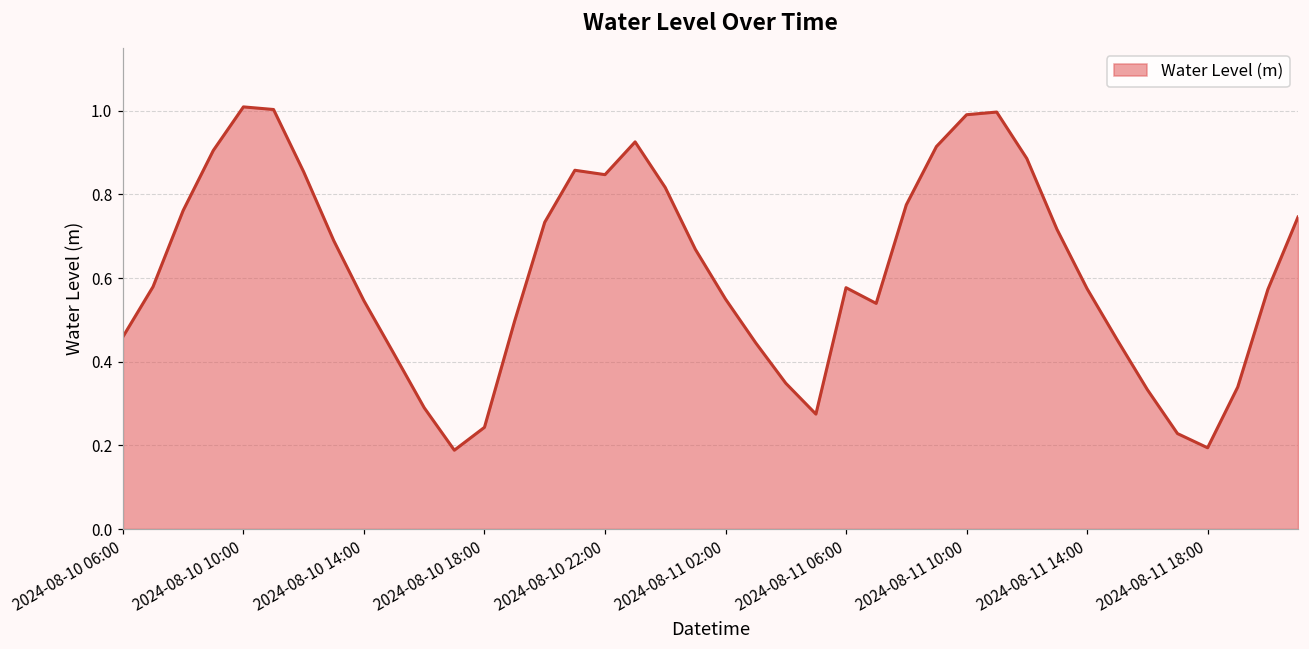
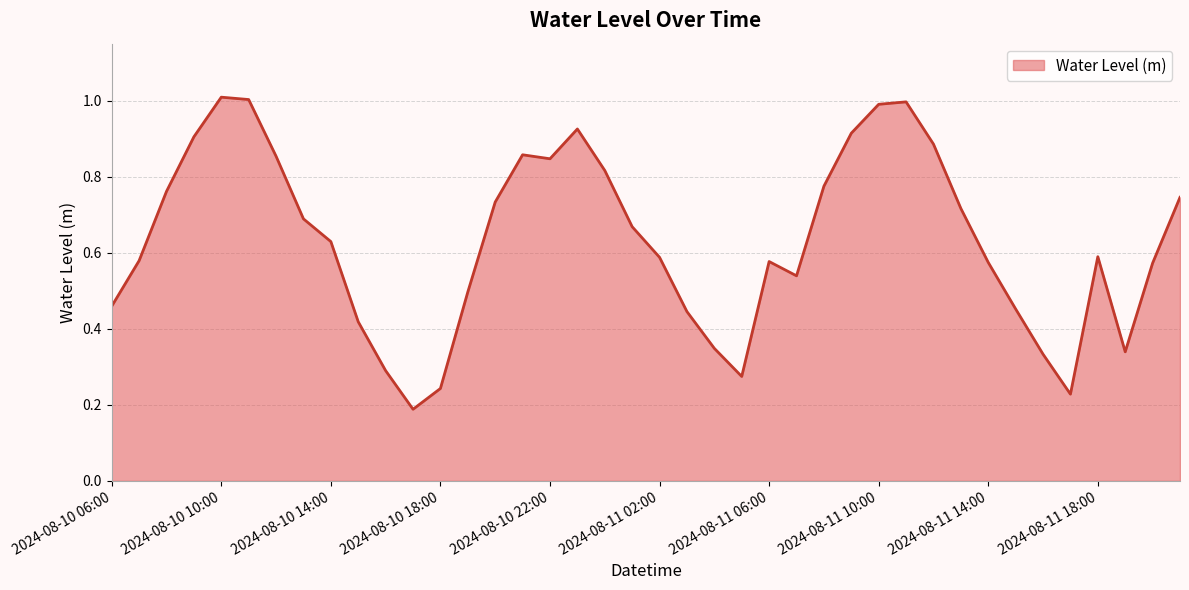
  {
    "2024-08-10 06:00": 0.46,
    "2024-08-10 10:00": 1.01,
-   "2024-08-10 14:00": 0.55,
+   "2024-08-10 14:00": 0.63,
    "2024-08-10 18:00": 0.24,
    "2024-08-10 22:00": 0.85,
-   "2024-08-11 02:00": 0.55,
+   "2024-08-11 02:00": 0.59,
    "2024-08-11 06:00": 0.58,
    "2024-08-11 10:00": 0.99,
    "2024-08-11 14:00": 0.57,
-   "2024-08-11 18:00": 0.19
+   "2024-08-11 18:00": 0.59
  }
